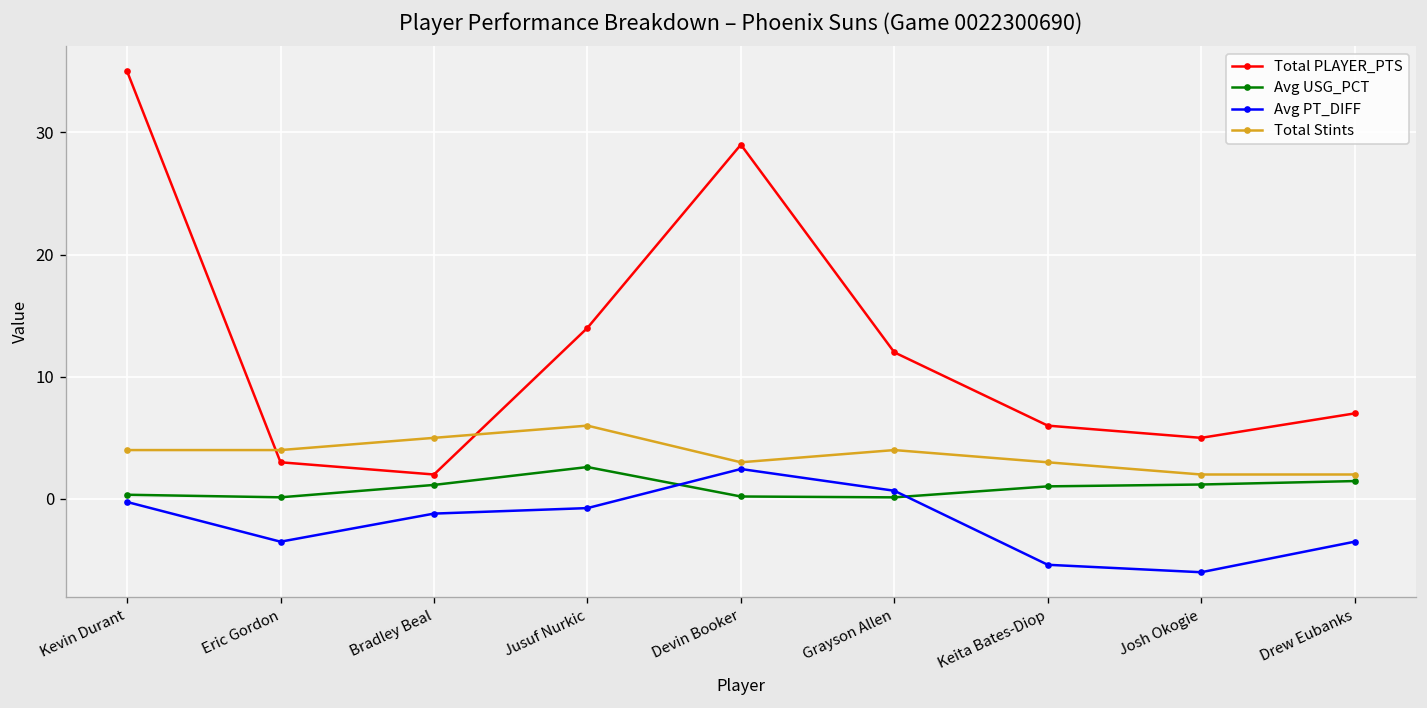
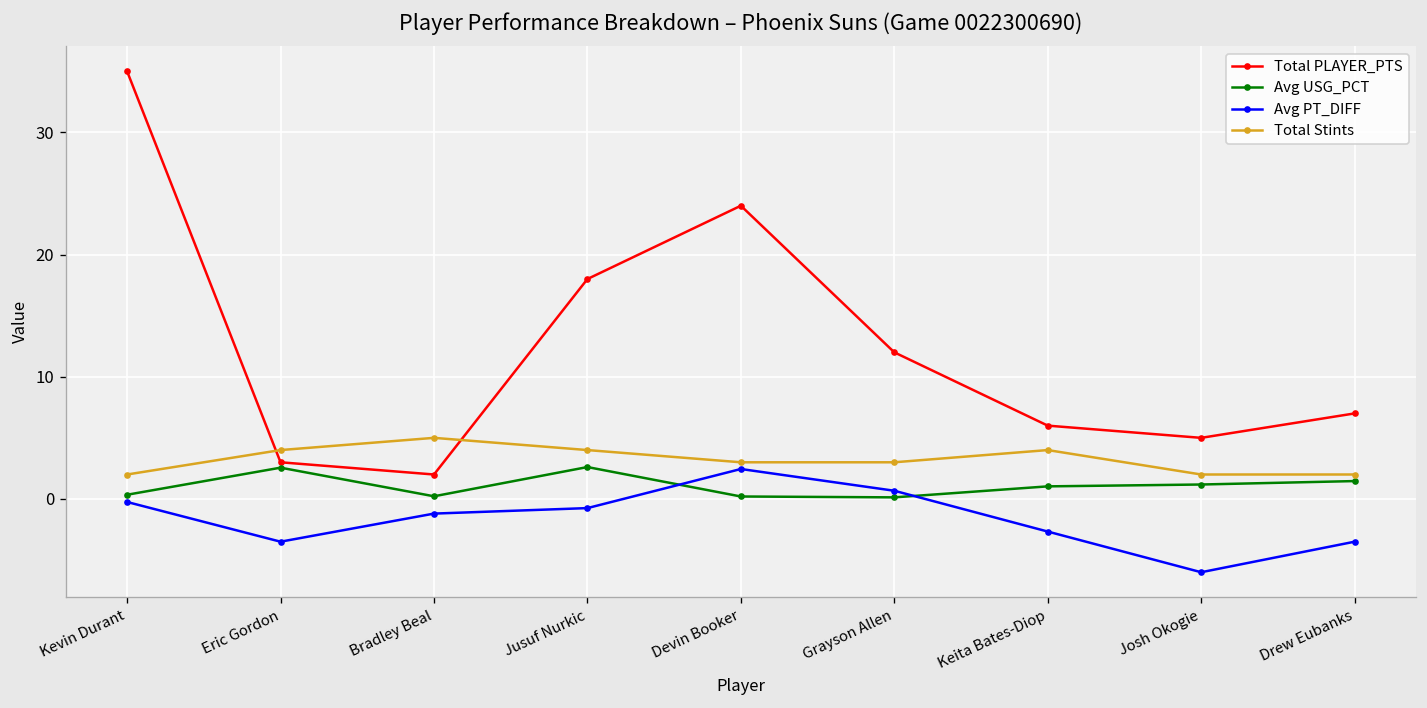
  {
    "Total PLAYER_PTS": {
      "Kevin Durant": 35,
      "Eric Gordon": 3,
      "Bradley Beal": 2,
-     "Jusuf Nurkic": 14,
-     "Devin Booker": 29,
+     "Jusuf Nurkic": 18,
+     "Devin Booker": 24,
      "Grayson Allen": 12,
      "Keita Bates-Diop": 6,
      "Josh Okogie": 5,
      "Drew Eubanks": 7
    },
    "Avg USG_PCT": {
      "Kevin Durant": 0.3,
-     "Eric Gordon": 0.1,
-     "Bradley Beal": 1.1,
+     "Eric Gordon": 2.6,
+     "Bradley Beal": 0.2,
      "Jusuf Nurkic": 2.6,
      "Devin Booker": 0.2,
      "Grayson Allen": 0.1,
      "Keita Bates-Diop": 1.0,
      "Josh Okogie": 1.2,
      "Drew Eubanks": 1.5
    },
    "Avg PT_DIFF": {
      "Kevin Durant": -0.3,
      "Eric Gordon": -3.5,
      "Bradley Beal": -1.2,
      "Jusuf Nurkic": -0.8,
      "Devin Booker": 2.5,
      "Grayson Allen": 0.7,
-     "Keita Bates-Diop": -5.4,
+     "Keita Bates-Diop": -2.7,
      "Josh Okogie": -6.0,
      "Drew Eubanks": -3.5
    },
    "Total Stints": {
-     "Kevin Durant": 4,
+     "Kevin Durant": 2,
      "Eric Gordon": 4,
      "Bradley Beal": 5,
-     "Jusuf Nurkic": 6,
+     "Jusuf Nurkic": 4,
      "Devin Booker": 3,
-     "Grayson Allen": 4,
-     "Keita Bates-Diop": 3,
+     "Grayson Allen": 3,
+     "Keita Bates-Diop": 4,
      "Josh Okogie": 2,
      "Drew Eubanks": 2
    }
  }
